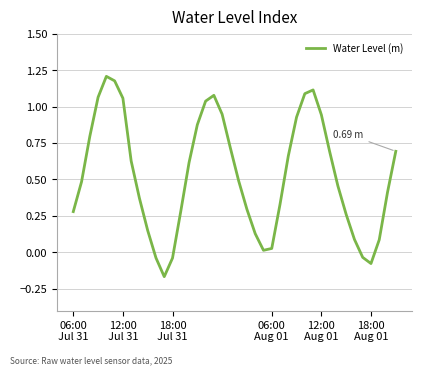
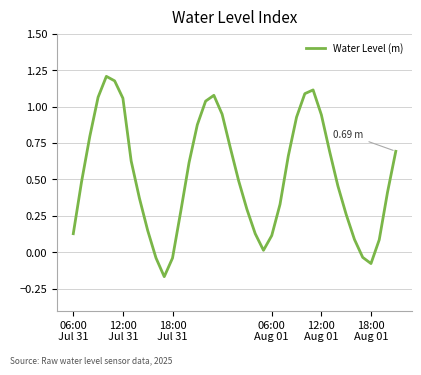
  {
-   "06:00 Jul 31": 0.28,
+   "06:00 Jul 31": 0.13,
    "12:00 Jul 31": 1.06,
    "18:00 Jul 31": -0.04,
-   "06:00 Aug 01": 0.03,
+   "06:00 Aug 01": 0.12,
    "12:00 Aug 01": 0.94,
    "18:00 Aug 01": -0.08
  }
